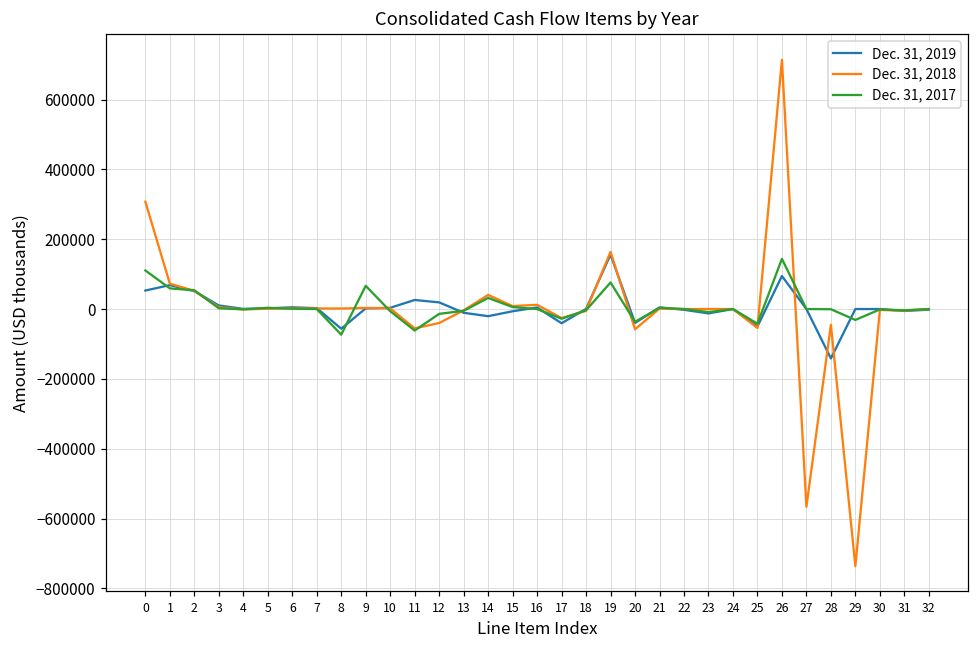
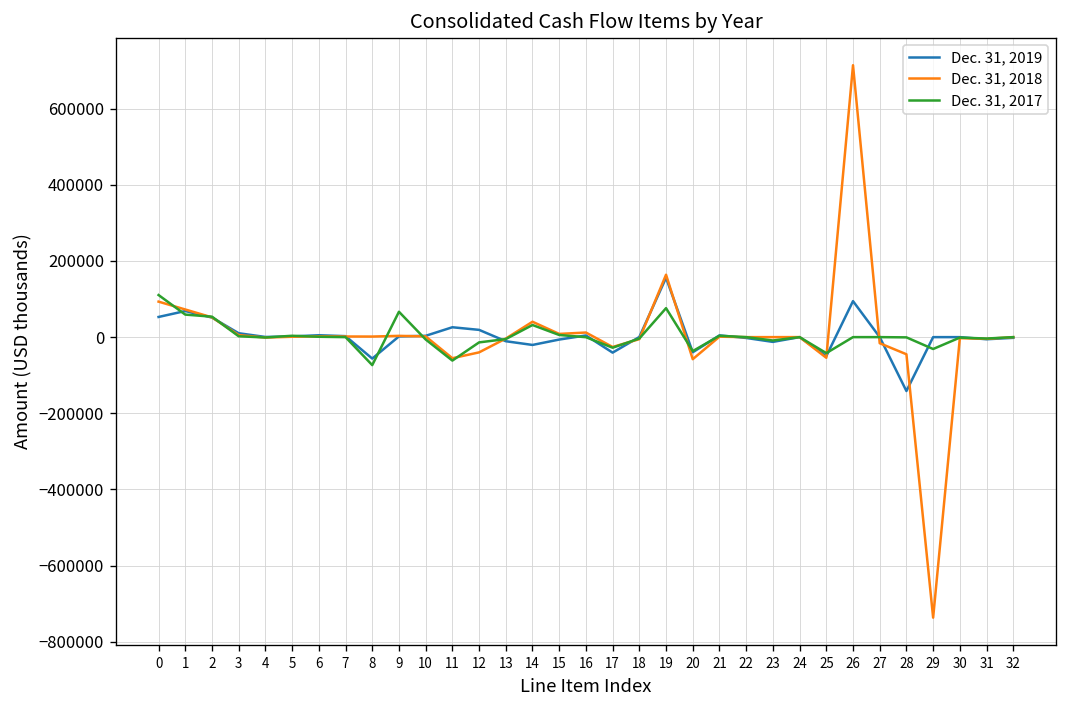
  {
    "Dec. 31, 2019": {
      "0": 50000,
      "8": -60000,
      "11": 30000,
      "12": 20000,
      "14": -20000,
      "15": -10000,
      "17": -40000,
      "19": 160000,
      "26": 90000,
      "28": -140000,
      "29": 0
    },
    "Dec. 31, 2018": {
-     "0": 310000,
+     "0": 90000,
      "8": 0,
      "12": -40000,
      "14": 40000,
      "19": 160000,
      "20": -60000,
      "23": 0,
      "26": 710000,
-     "27": -570000,
+     "27": -20000,
      "28": -50000,
      "29": -740000
    },
    "Dec. 31, 2017": {
      "0": 110000,
      "1": 60000,
      "8": -70000,
      "9": 70000,
      "10": -10000,
      "12": -10000,
      "14": 30000,
      "19": 80000,
-     "26": 140000,
+     "26": 0,
      "28": 0,
      "29": -30000
    }
  }
